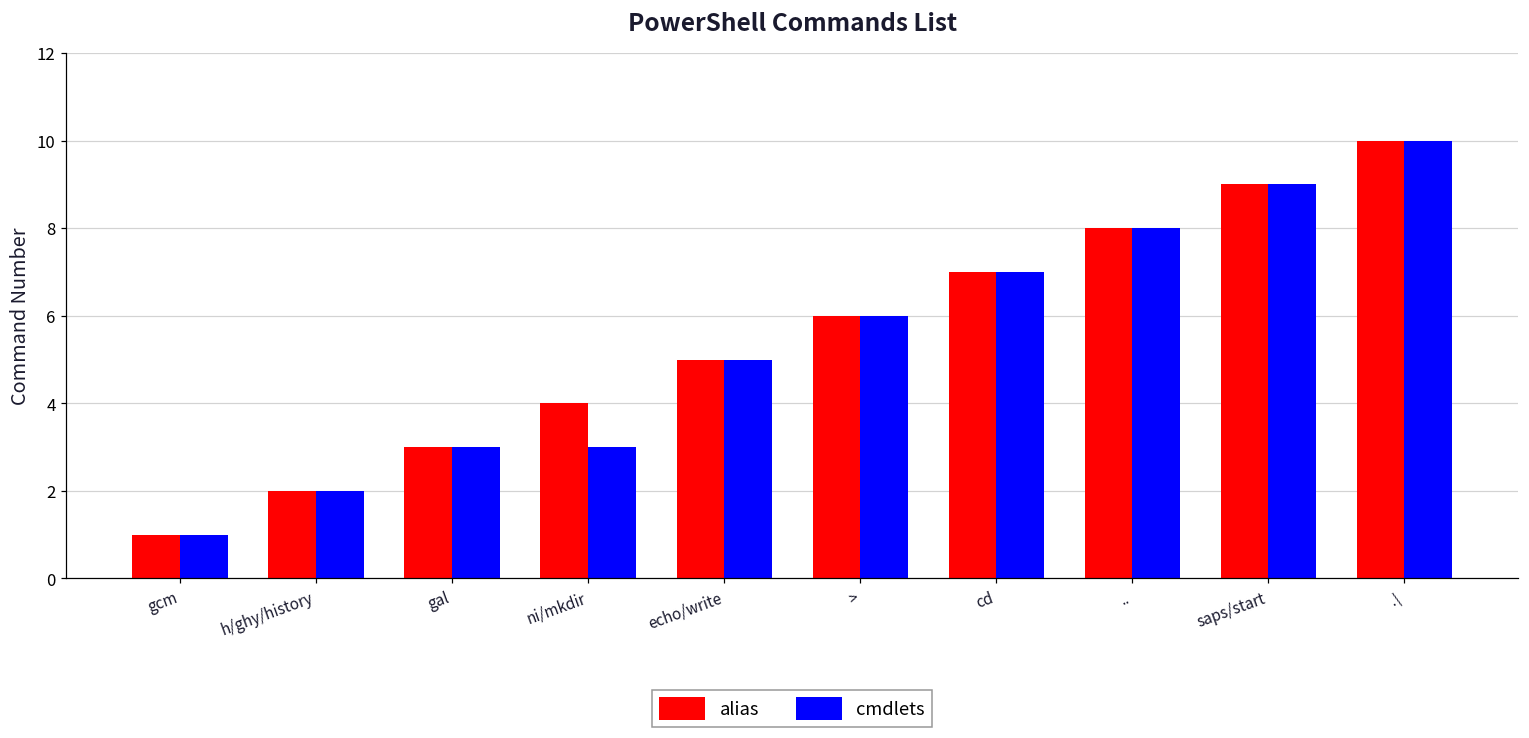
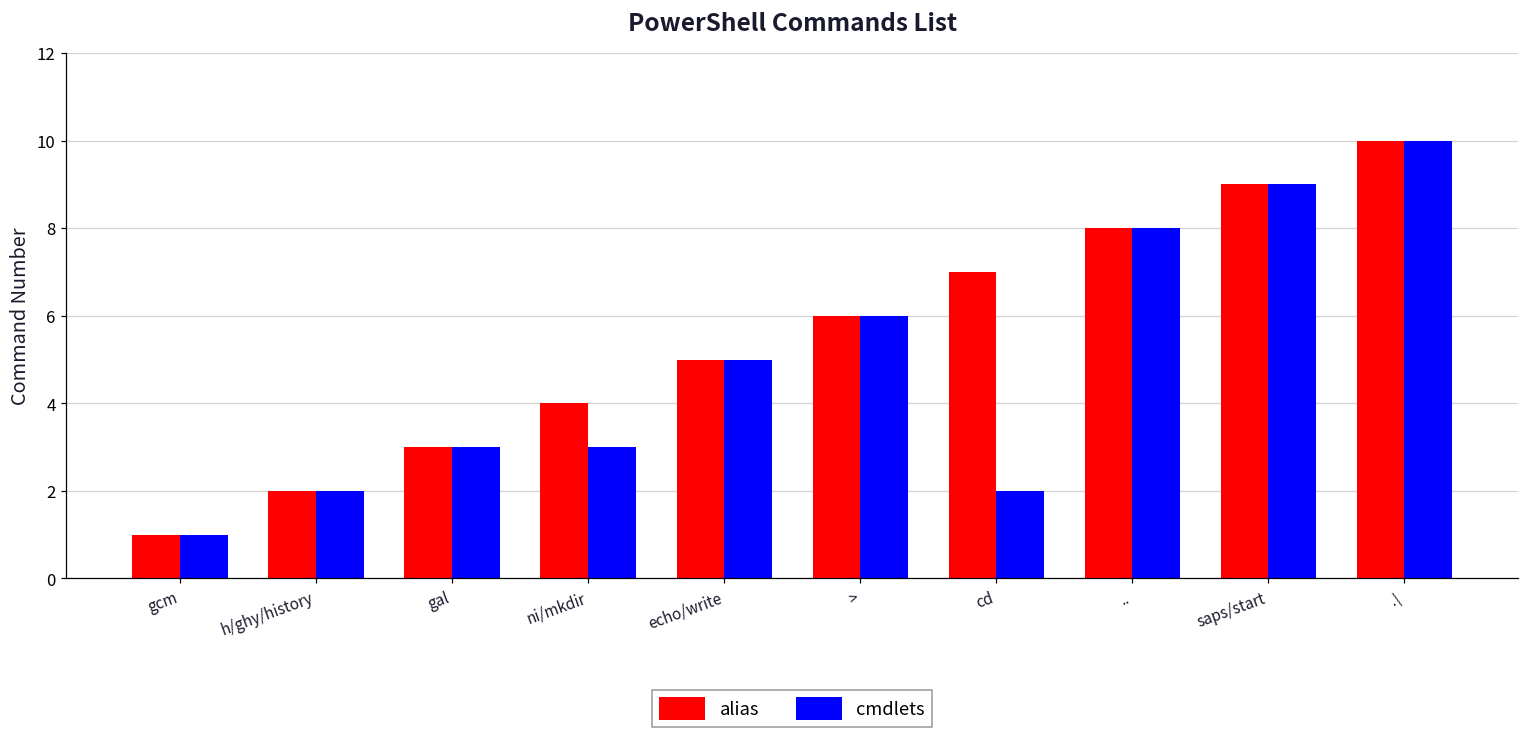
  {
    "alias": {
      "gcm": 1,
      "h/ghy/history": 2,
      "gal": 3,
      "ni/mkdir": 4,
      "echo/write": 5,
      ">": 6,
      "cd": 7,
      "..": 8,
      "saps/start": 9,
      ".\\": 10
    },
    "cmdlets": {
      "gcm": 1,
      "h/ghy/history": 2,
      "gal": 3,
      "ni/mkdir": 3,
      "echo/write": 5,
      ">": 6,
-     "cd": 7,
+     "cd": 2,
      "..": 8,
      "saps/start": 9,
      ".\\": 10
    }
  }
